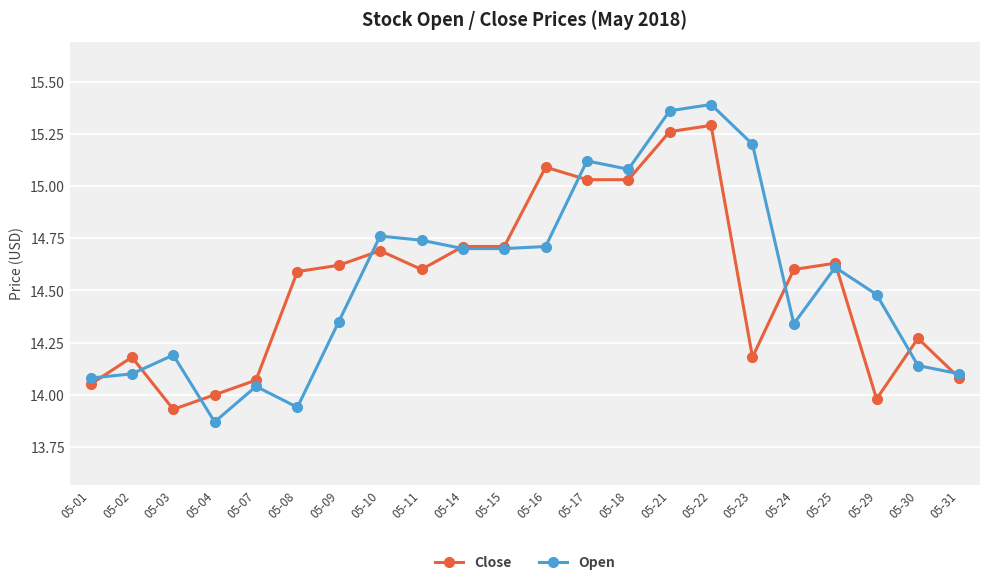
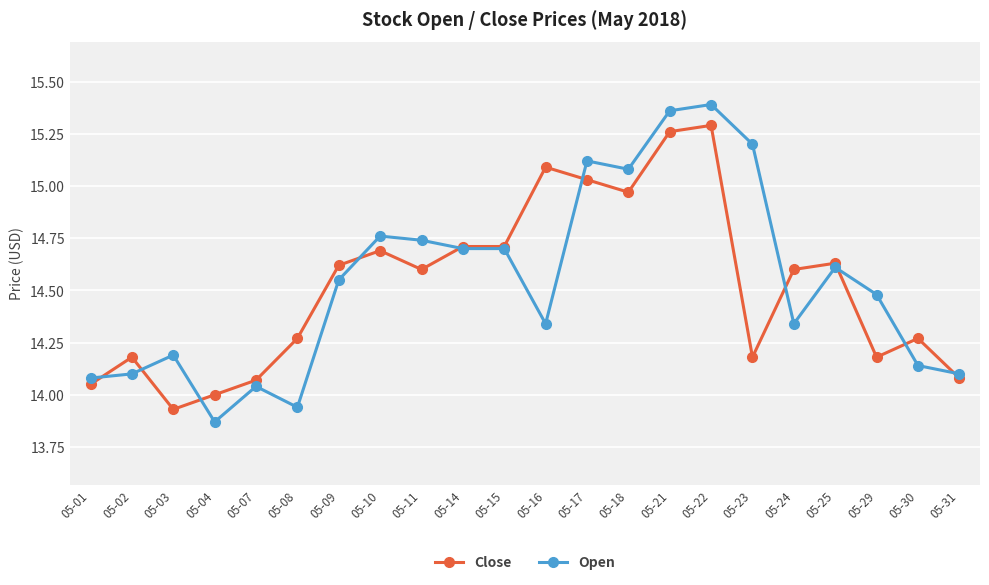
  {
    "Close": {
      "05-01": 14.05,
      "05-02": 14.18,
      "05-03": 13.93,
      "05-04": 14.00,
      "05-07": 14.07,
-     "05-08": 14.59,
+     "05-08": 14.27,
      "05-09": 14.62,
      "05-10": 14.69,
      "05-11": 14.60,
      "05-16": 15.09,
      "05-17": 15.03,
-     "05-18": 15.03,
+     "05-18": 14.97,
      "05-21": 15.26,
      "05-22": 15.29,
      "05-23": 14.18,
      "05-24": 14.60,
      "05-25": 14.63,
-     "05-29": 13.98,
+     "05-29": 14.18,
      "05-30": 14.27,
      "05-31": 14.08
    },
    "Open": {
      "05-01": 14.08,
      "05-02": 14.10,
      "05-03": 14.19,
      "05-04": 13.87,
      "05-07": 14.04,
      "05-08": 13.94,
-     "05-09": 14.35,
+     "05-09": 14.55,
      "05-10": 14.76,
      "05-11": 14.74,
-     "05-16": 14.71,
+     "05-16": 14.34,
      "05-17": 15.12,
      "05-18": 15.08,
      "05-21": 15.36,
      "05-22": 15.39,
      "05-23": 15.20,
      "05-24": 14.34,
      "05-25": 14.61,
      "05-29": 14.48,
      "05-30": 14.14,
      "05-31": 14.10
    }
  }
